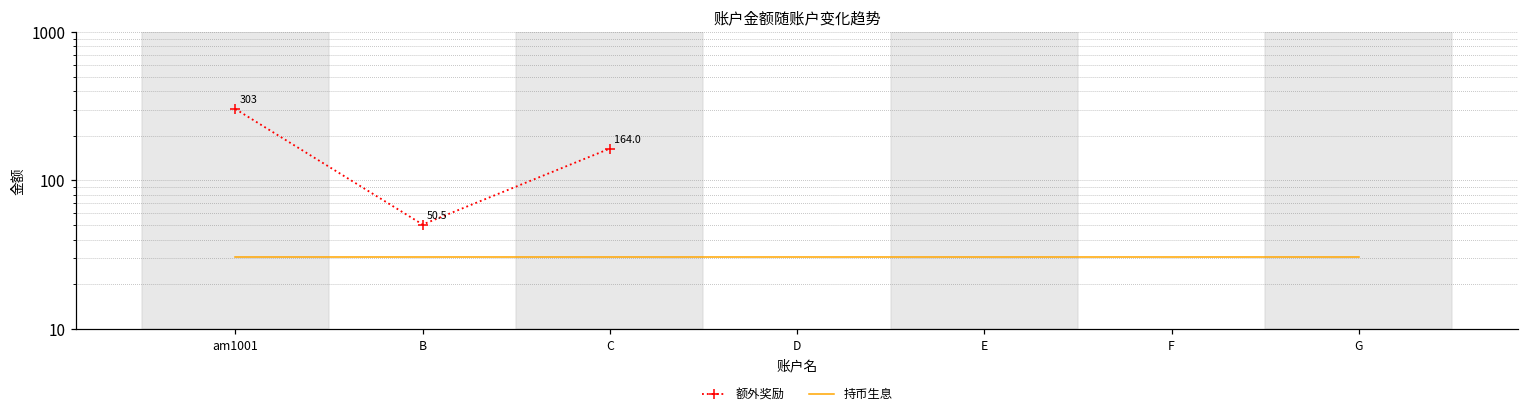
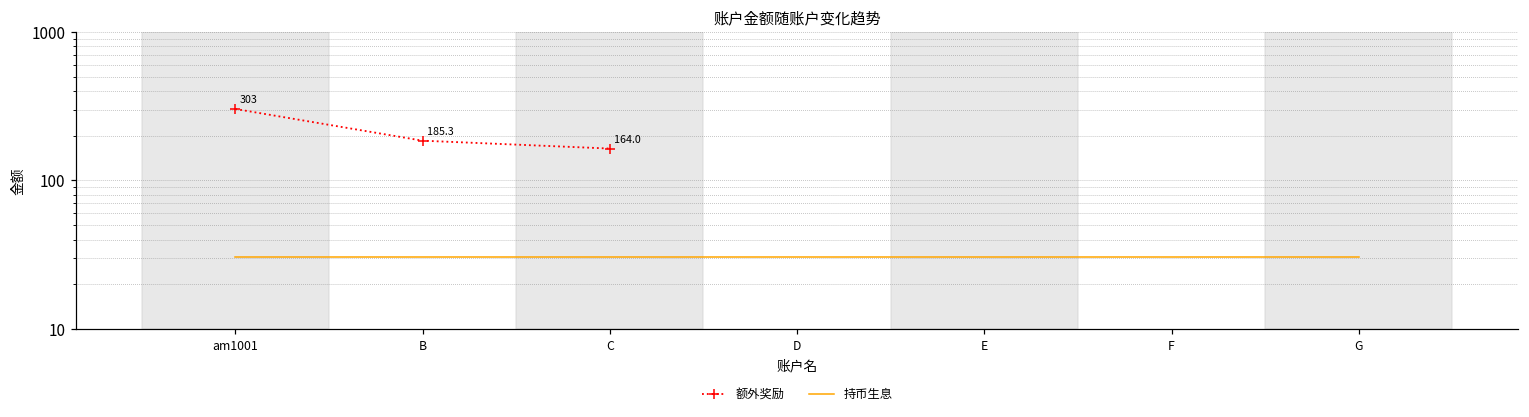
  {
    "额外奖励": {
      "am1001": 303,
-     "B": 50.5,
+     "B": 185.3,
      "C": 164.0
    },
    "持币生息": {
      "am1001": 30,
      "B": 30,
      "C": 30,
      "D": 30,
      "E": 30,
      "F": 30,
      "G": 30
    }
  }
